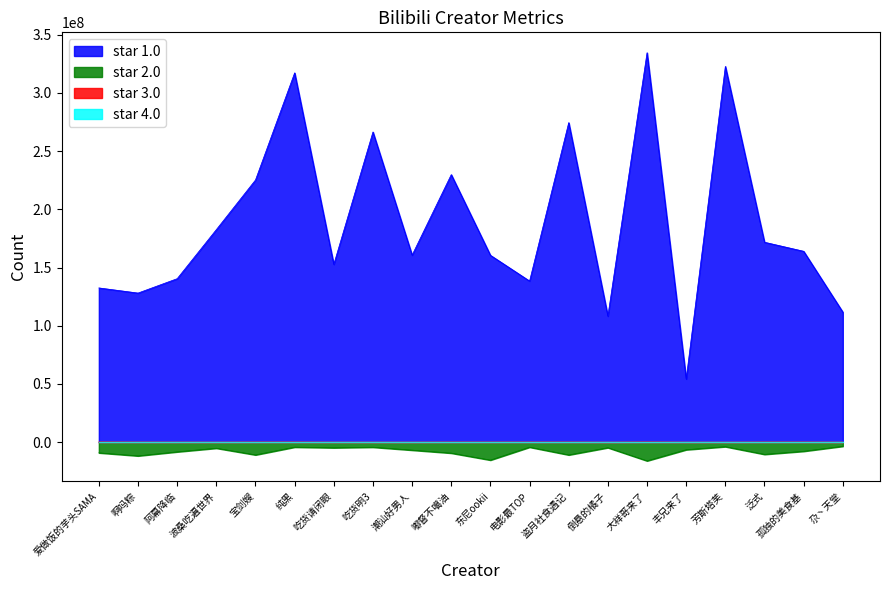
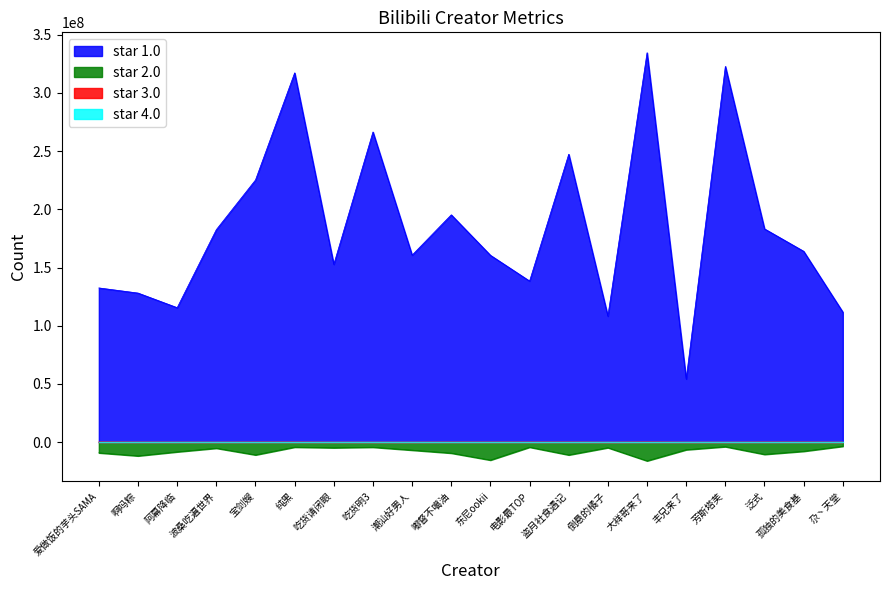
  {
    "star 1.0": {
      "爱做饭的芋头SAMA": 133000000,
      "啊吗粽": 128000000,
-     "阿幕降临": 140000000,
+     "阿幕降临": 116000000,
      "波桑吃遍世界": 183000000,
      "宝剑嫂": 225000000,
      "纯黑": 317000000,
      "吃货请闭眼": 153000000,
      "吃货明3": 266000000,
      "潮汕好男人": 161000000,
-     "嘟督不噶油": 230000000,
+     "嘟督不噶油": 195000000,
      "东尼ookii": 161000000,
      "电影最TOP": 138000000,
-     "盗月社食遇记": 274000000,
+     "盗月社食遇记": 247000000,
      "倒悬的橘子": 108000000,
      "大祥哥来了": 335000000,
      "丰兄来了": 54000000,
      "芳斯塔芙": 323000000,
-     "泛式": 172000000,
+     "泛式": 183000000,
      "孤独的美食基": 164000000,
      "尕丶天堂": 112000000
    },
    "star 4.0": {
      "爱做饭的芋头SAMA": 0,
      "啊吗粽": 0,
      "阿幕降临": 0,
      "波桑吃遍世界": 0,
      "宝剑嫂": 0,
      "纯黑": 0,
      "吃货请闭眼": 0,
      "吃货明3": 0,
      "潮汕好男人": 0,
      "嘟督不噶油": 0,
      "东尼ookii": 0,
      "电影最TOP": 0,
      "盗月社食遇记": 0,
      "倒悬的橘子": 0,
      "大祥哥来了": 0,
      "丰兄来了": 0,
      "芳斯塔芙": 0,
      "泛式": 0,
      "孤独的美食基": 0,
      "尕丶天堂": 0
    }
  }
